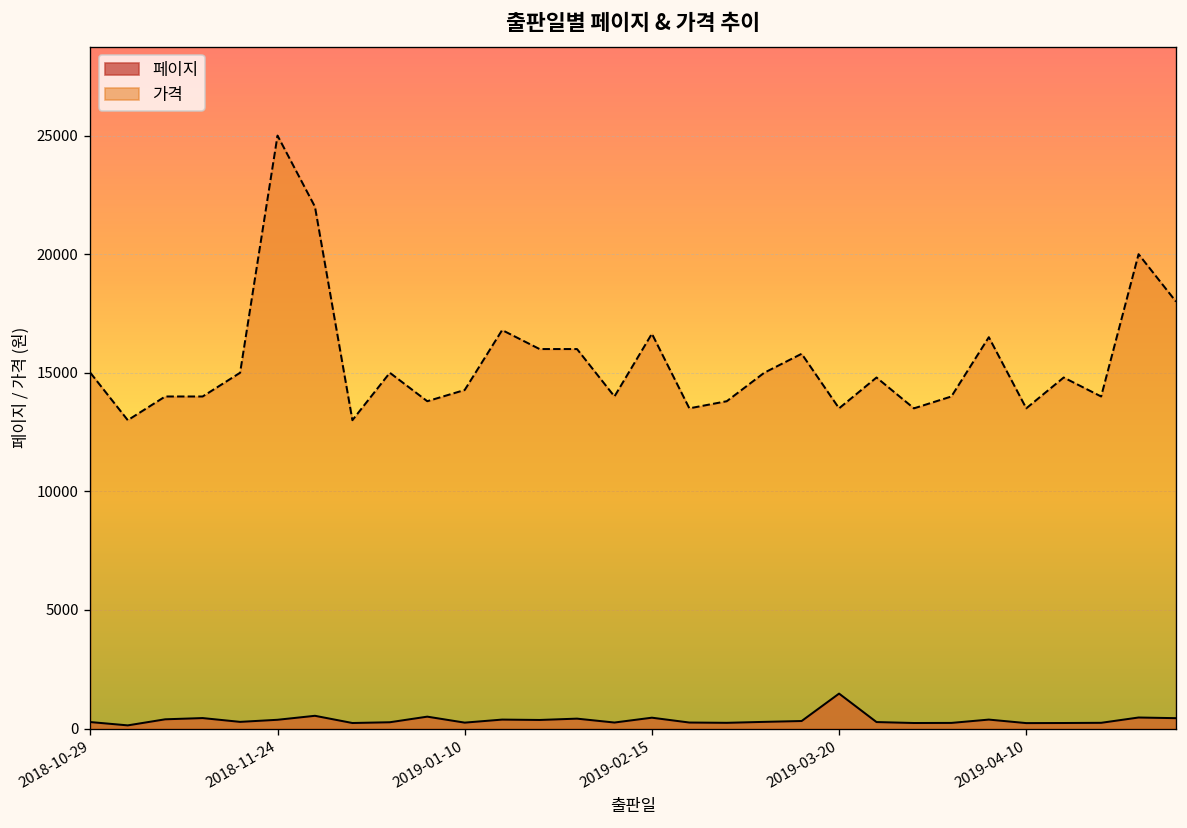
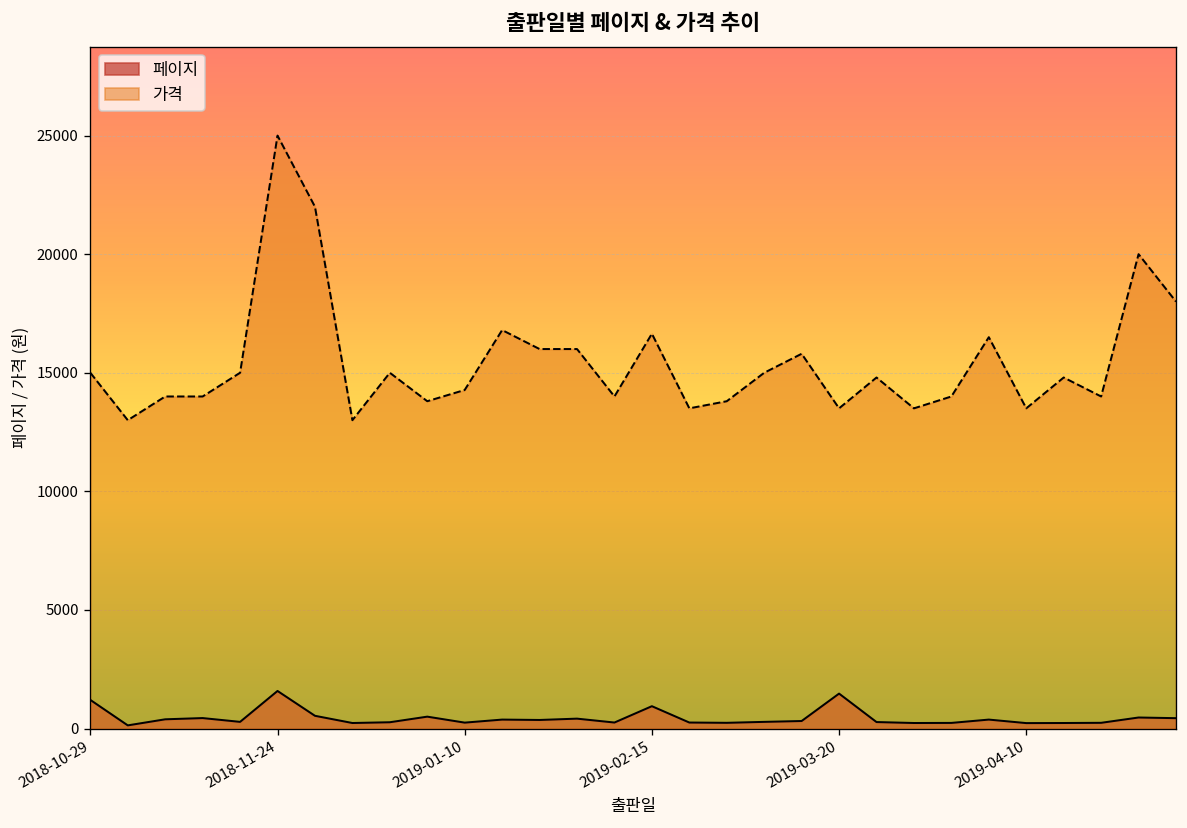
  {
    "페이지": {
-     "2018-10-29": 300,
-     "2018-11-24": 400,
+     "2018-10-29": 1200,
+     "2018-11-24": 1600,
      "2019-01-10": 200,
-     "2019-02-15": 500,
+     "2019-02-15": 900,
      "2019-03-20": 1500
    },
    "가격": {
      "2018-10-29": 15000,
      "2018-11-24": 25000,
      "2019-01-10": 14300,
      "2019-02-15": 16600,
      "2019-03-20": 13500
    }
  }
